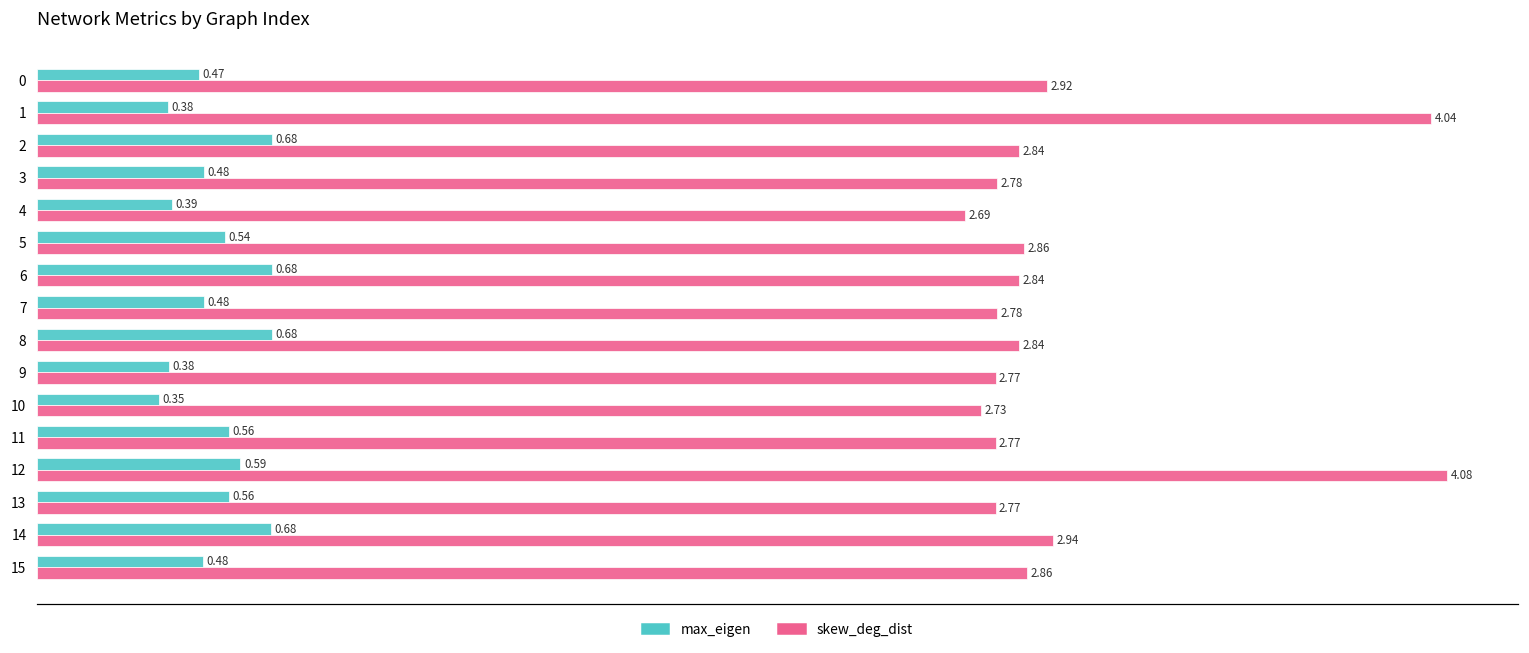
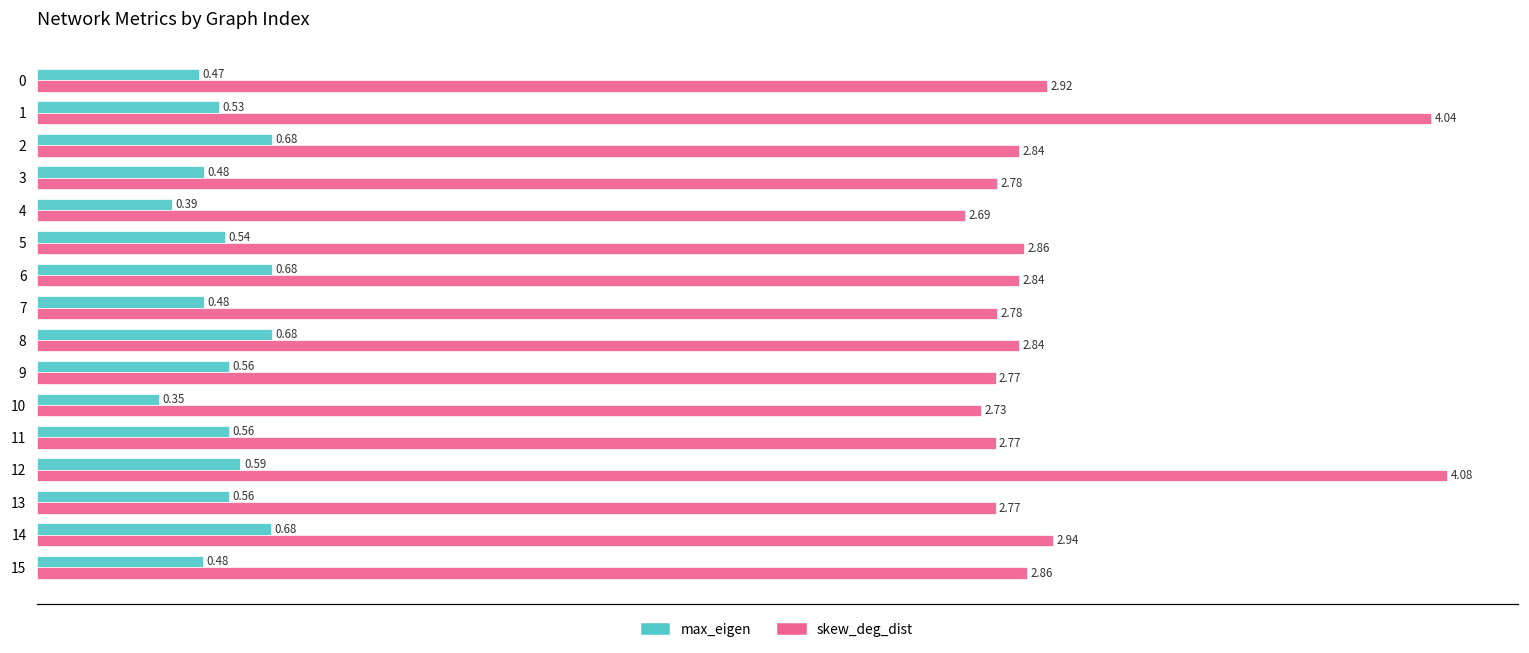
  {
    "max_eigen": {
      "0": 0.47,
-     "1": 0.38,
+     "1": 0.53,
      "2": 0.68,
      "3": 0.48,
      "4": 0.39,
      "5": 0.54,
      "6": 0.68,
      "7": 0.48,
      "8": 0.68,
-     "9": 0.38,
+     "9": 0.56,
      "10": 0.35,
      "11": 0.56,
      "12": 0.59,
      "13": 0.56,
      "14": 0.68,
      "15": 0.48
    },
    "skew_deg_dist": {
      "0": 2.92,
      "1": 4.04,
      "2": 2.84,
      "3": 2.78,
      "4": 2.69,
      "5": 2.86,
      "6": 2.84,
      "7": 2.78,
      "8": 2.84,
      "9": 2.77,
      "10": 2.73,
      "11": 2.77,
      "12": 4.08,
      "13": 2.77,
      "14": 2.94,
      "15": 2.86
    }
  }
